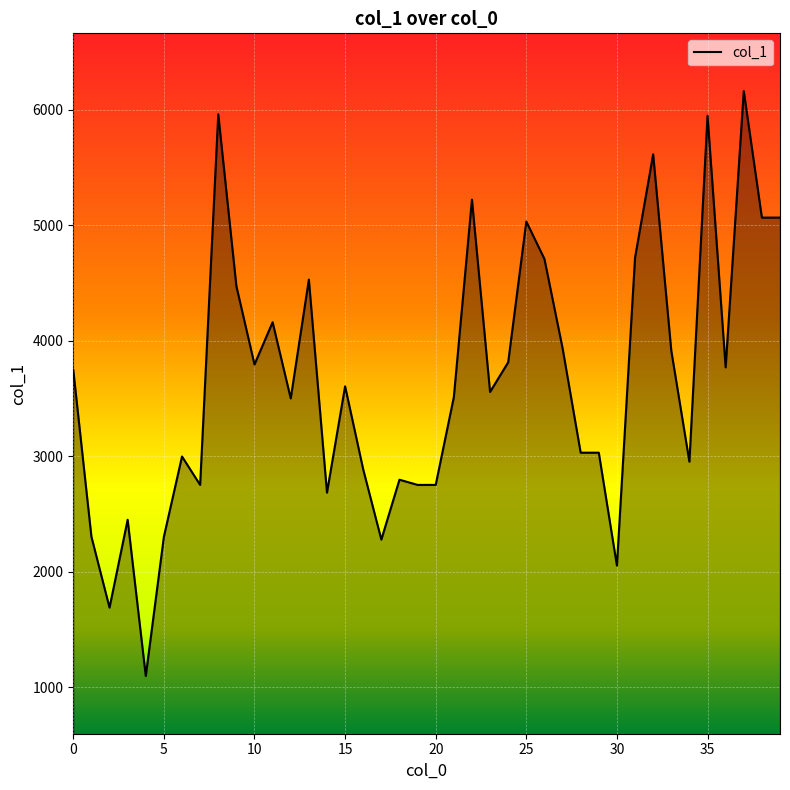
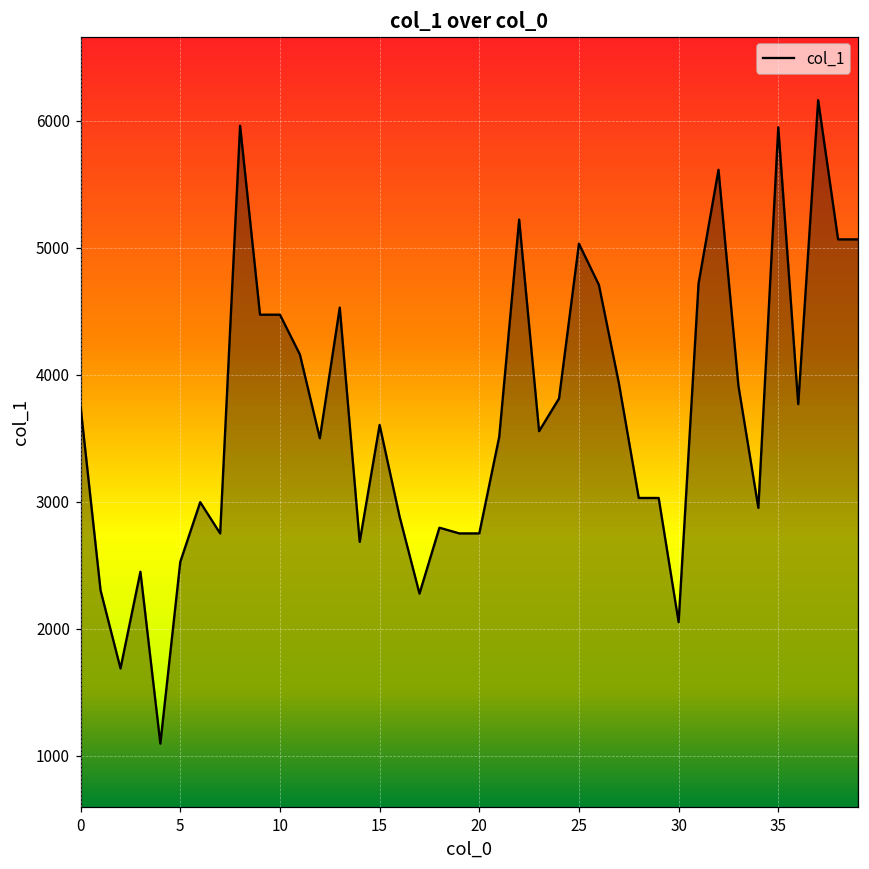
  {
    "0": 3750,
-   "5": 2300,
-   "10": 3790,
+   "5": 2530,
+   "10": 4470,
    "15": 3610,
    "20": 2750,
    "25": 5030,
    "30": 2050,
    "35": 5950
  }
